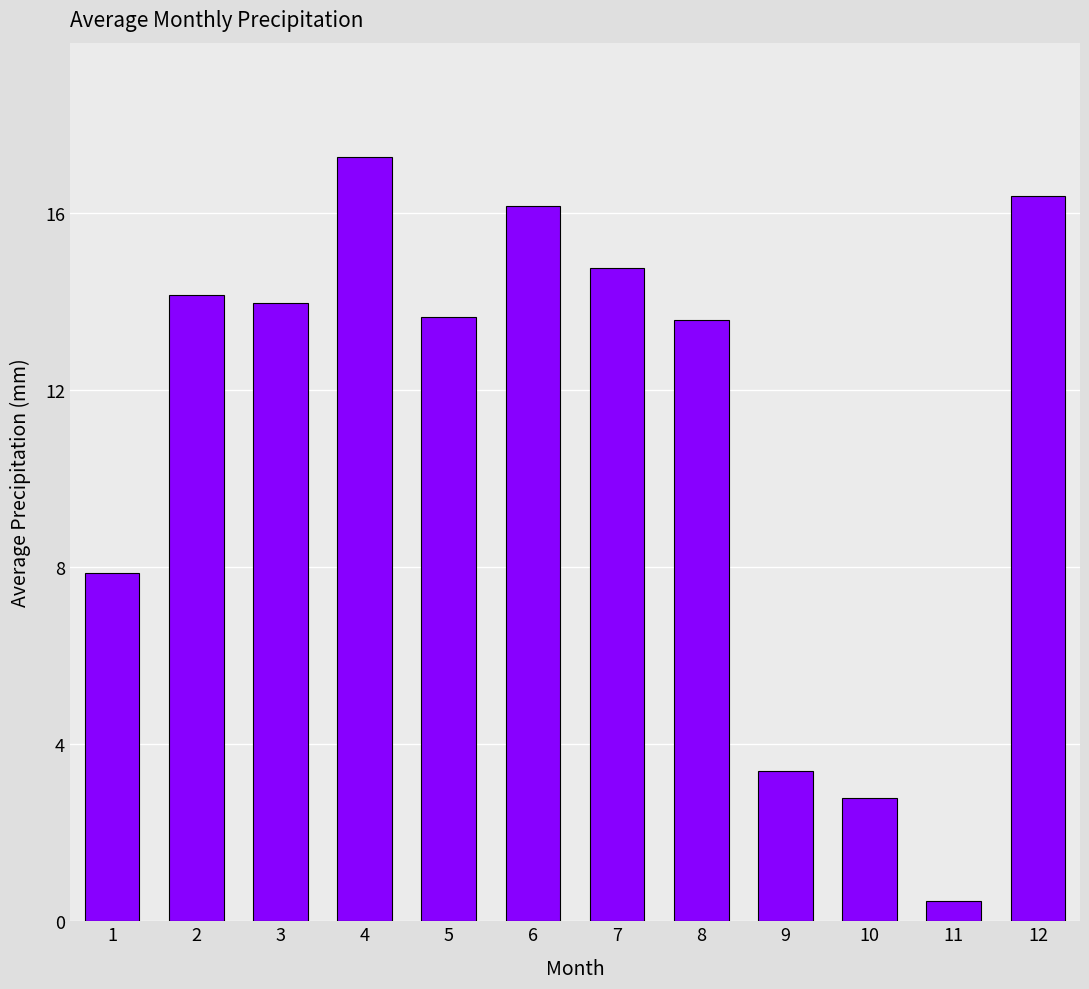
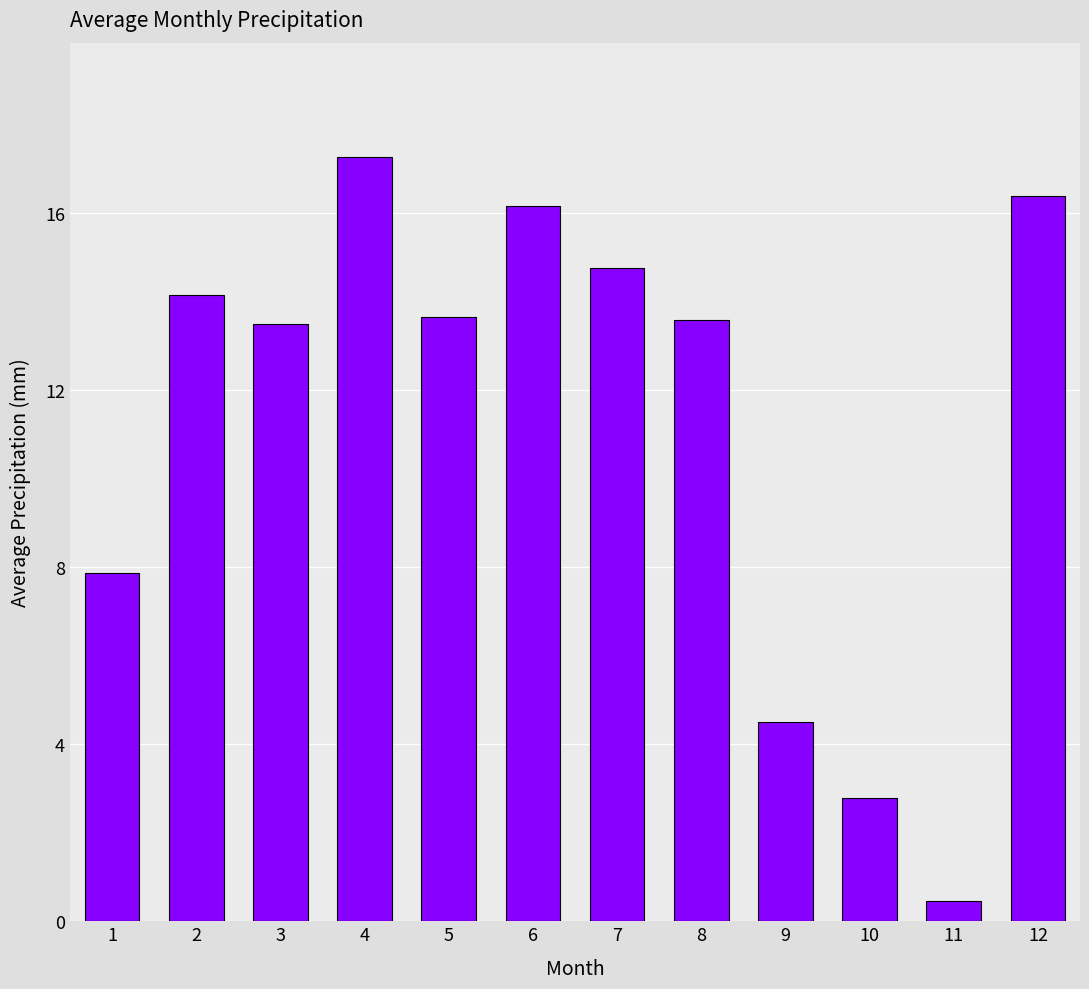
  {
    "1": 7.9,
    "2": 14.1,
-   "3": 14.0,
+   "3": 13.5,
    "4": 17.3,
    "5": 13.6,
    "6": 16.2,
    "7": 14.8,
    "8": 13.6,
-   "9": 3.4,
+   "9": 4.5,
    "10": 2.8,
    "11": 0.5,
    "12": 16.4
  }
